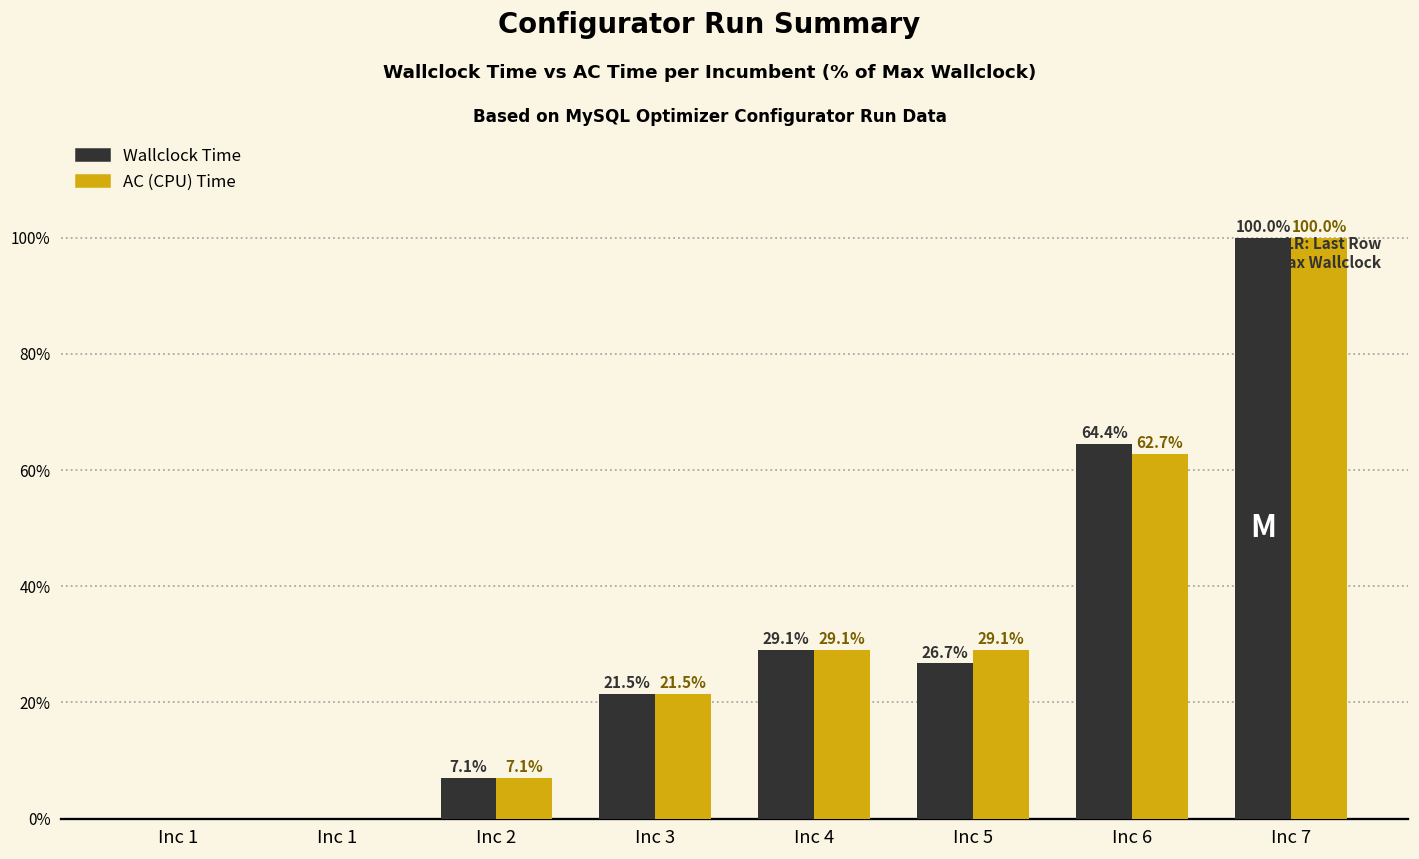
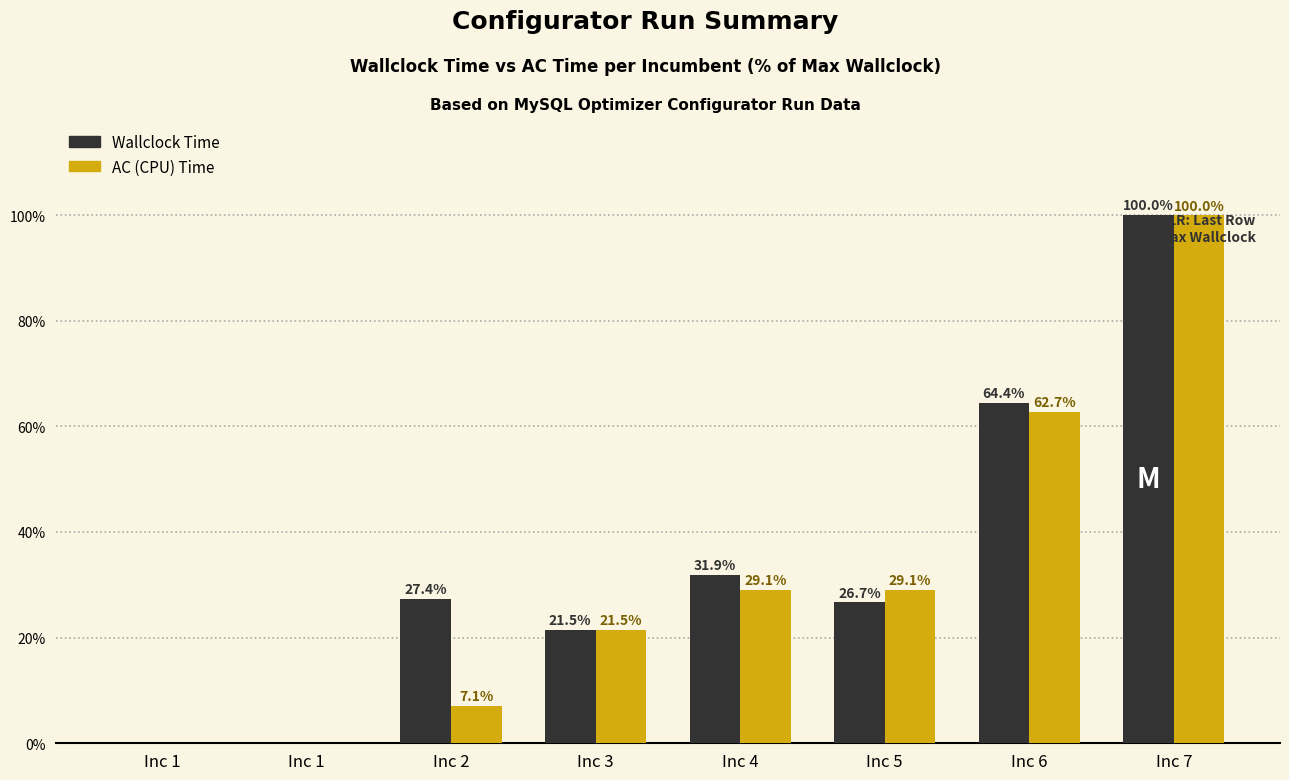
  {
    "Wallclock Time": {
-     "Inc 2": "7.1%",
+     "Inc 2": "27.4%",
      "Inc 3": "21.5%",
-     "Inc 4": "29.1%",
+     "Inc 4": "31.9%",
      "Inc 5": "26.7%",
      "Inc 6": "64.4%",
      "Inc 7": "100.0%"
    }
  }
